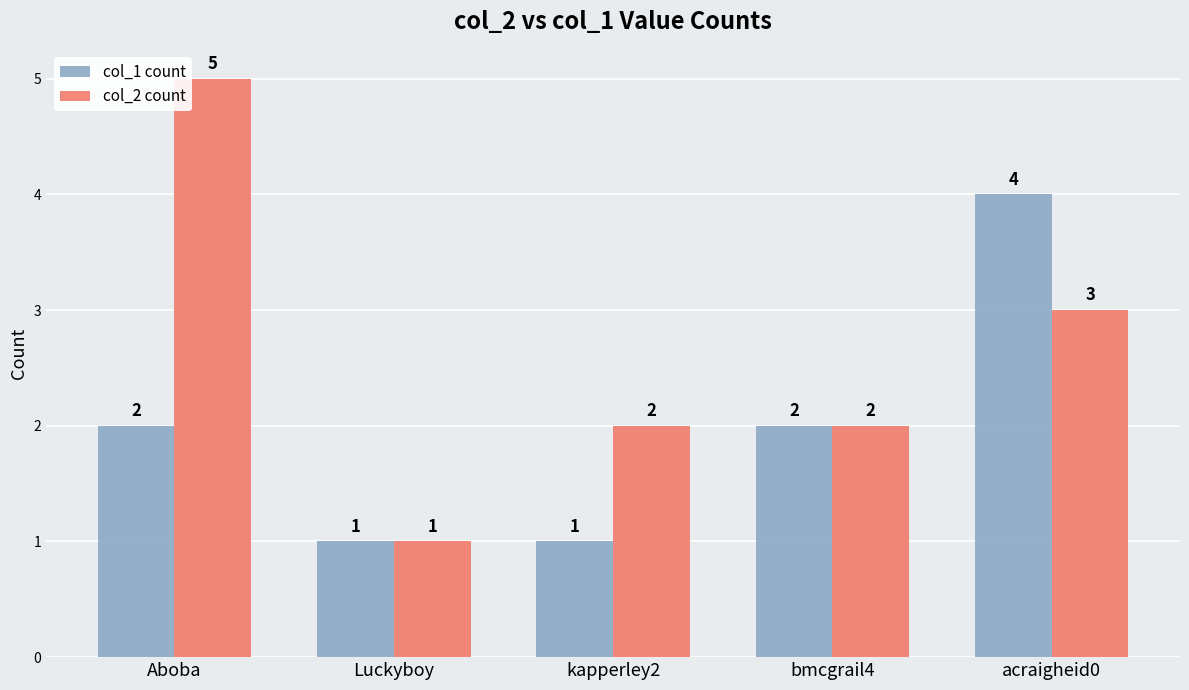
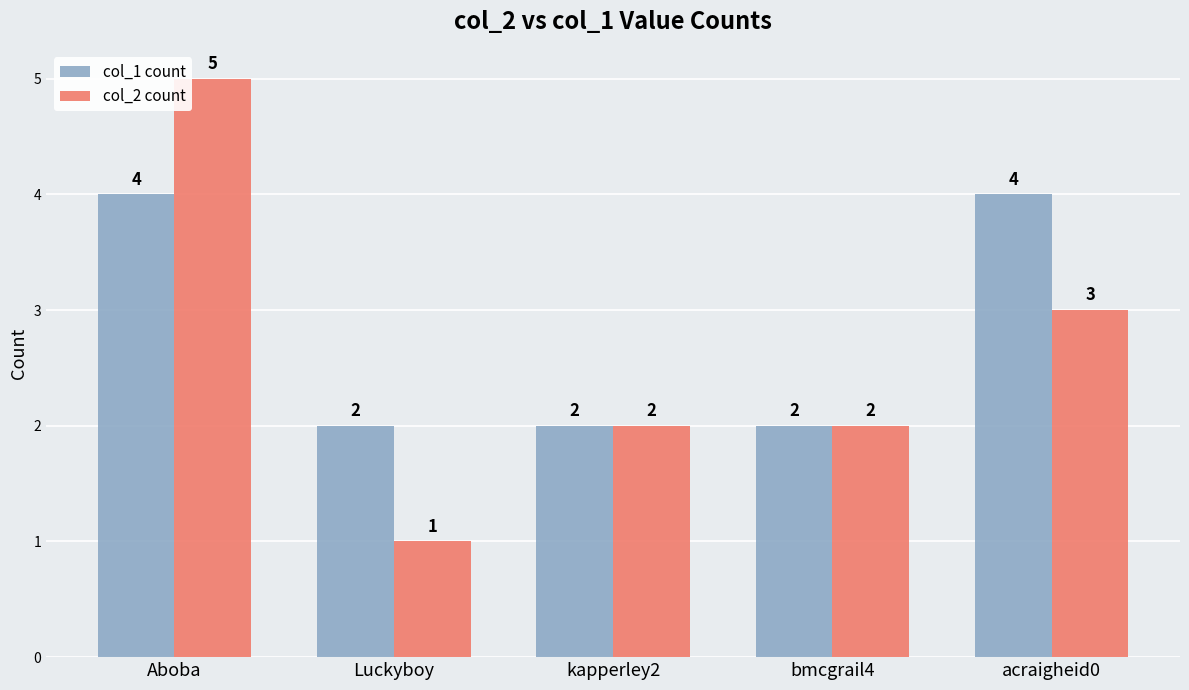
  {
    "col_1 count": {
-     "Aboba": 2,
-     "Luckyboy": 1,
-     "kapperley2": 1,
+     "Aboba": 4,
+     "Luckyboy": 2,
+     "kapperley2": 2,
      "bmcgrail4": 2,
      "acraigheid0": 4
    },
    "col_2 count": {
      "Aboba": 5,
      "Luckyboy": 1,
      "kapperley2": 2,
      "bmcgrail4": 2,
      "acraigheid0": 3
    }
  }
